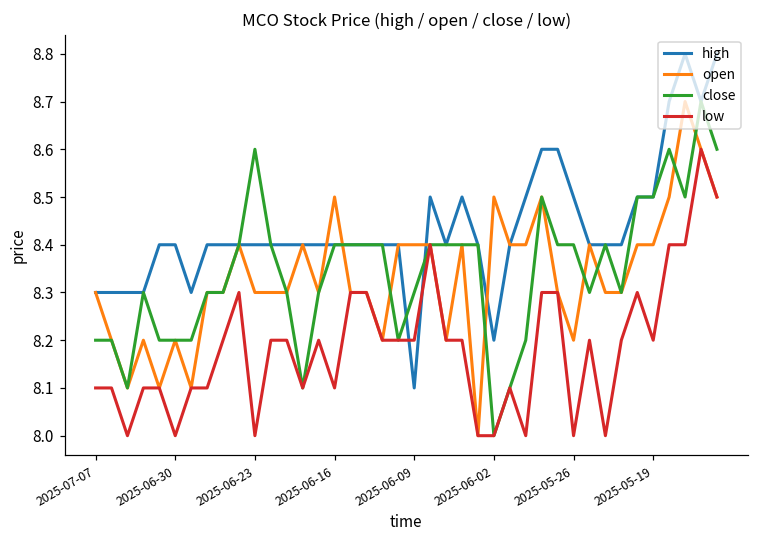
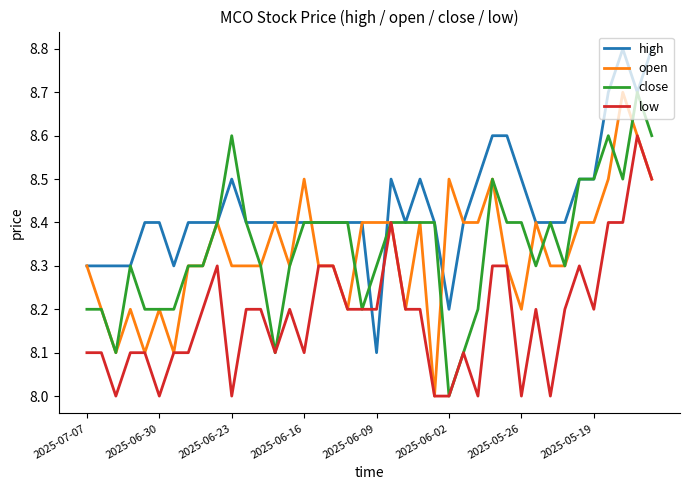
  {
    "high": {
      "2025-06-30": 8.4,
-     "2025-06-23": 8.4,
+     "2025-06-23": 8.5,
      "2025-06-09": 8.1,
      "2025-06-02": 8.2,
      "2025-05-26": 8.5
    },
    "open": {
      "2025-06-23": 8.3,
      "2025-06-16": 8.5,
      "2025-06-09": 8.4,
      "2025-06-02": 8.5,
      "2025-05-26": 8.2,
      "2025-05-19": 8.4
    },
    "close": {
      "2025-07-07": 8.2,
      "2025-06-23": 8.6,
      "2025-06-09": 8.3,
      "2025-05-26": 8.4
    },
    "low": {
      "2025-07-07": 8.1,
      "2025-06-30": 8.0,
      "2025-06-23": 8.0,
      "2025-06-16": 8.1,
      "2025-06-09": 8.2,
      "2025-05-26": 8.0,
      "2025-05-19": 8.2
    }
  }
